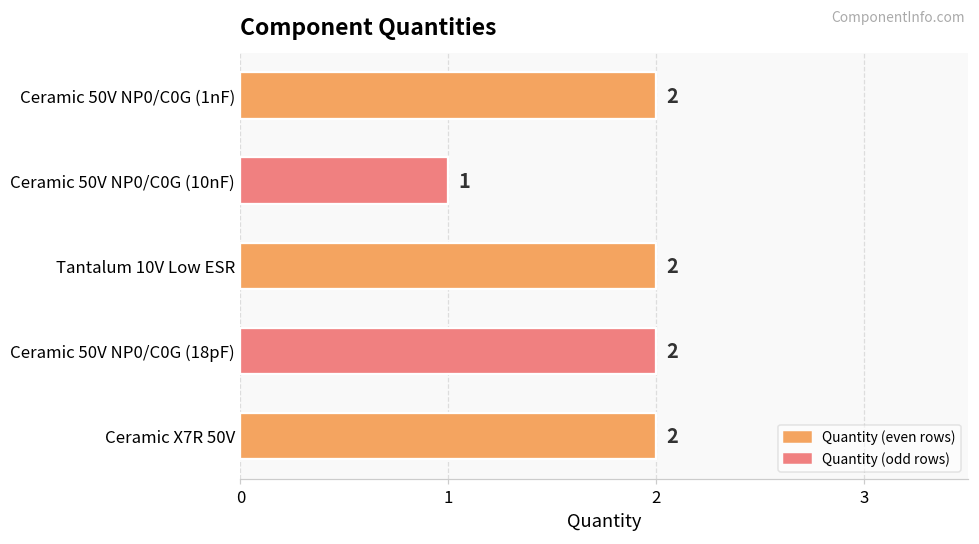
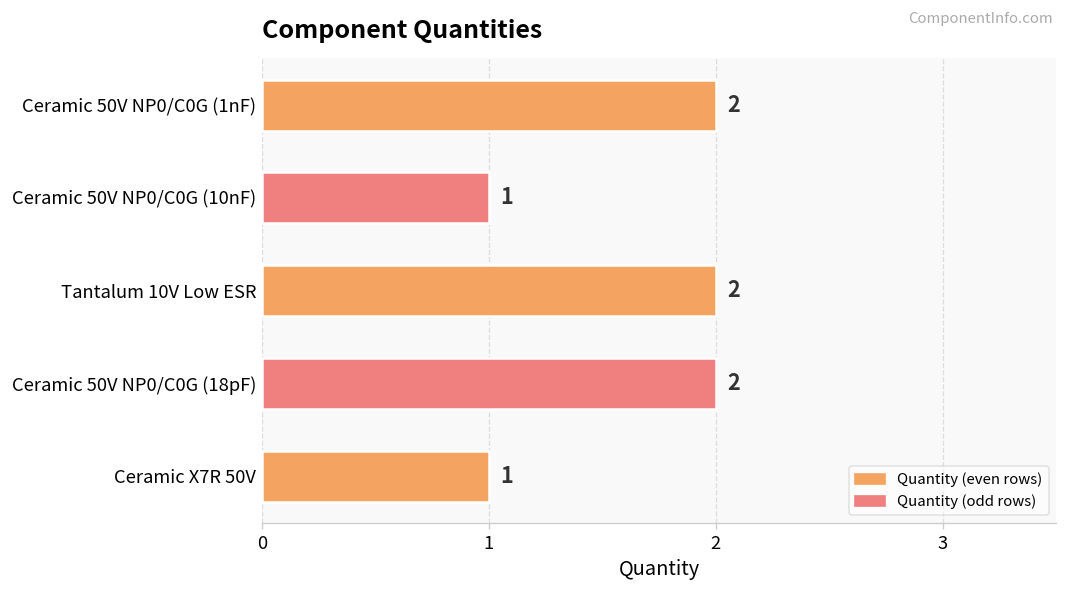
  {
    "Ceramic 50V NP0/C0G (1nF)": 2,
    "Ceramic 50V NP0/C0G (10nF)": 1,
    "Tantalum 10V Low ESR": 2,
    "Ceramic 50V NP0/C0G (18pF)": 2,
-   "Ceramic X7R 50V": 2
+   "Ceramic X7R 50V": 1
  }
